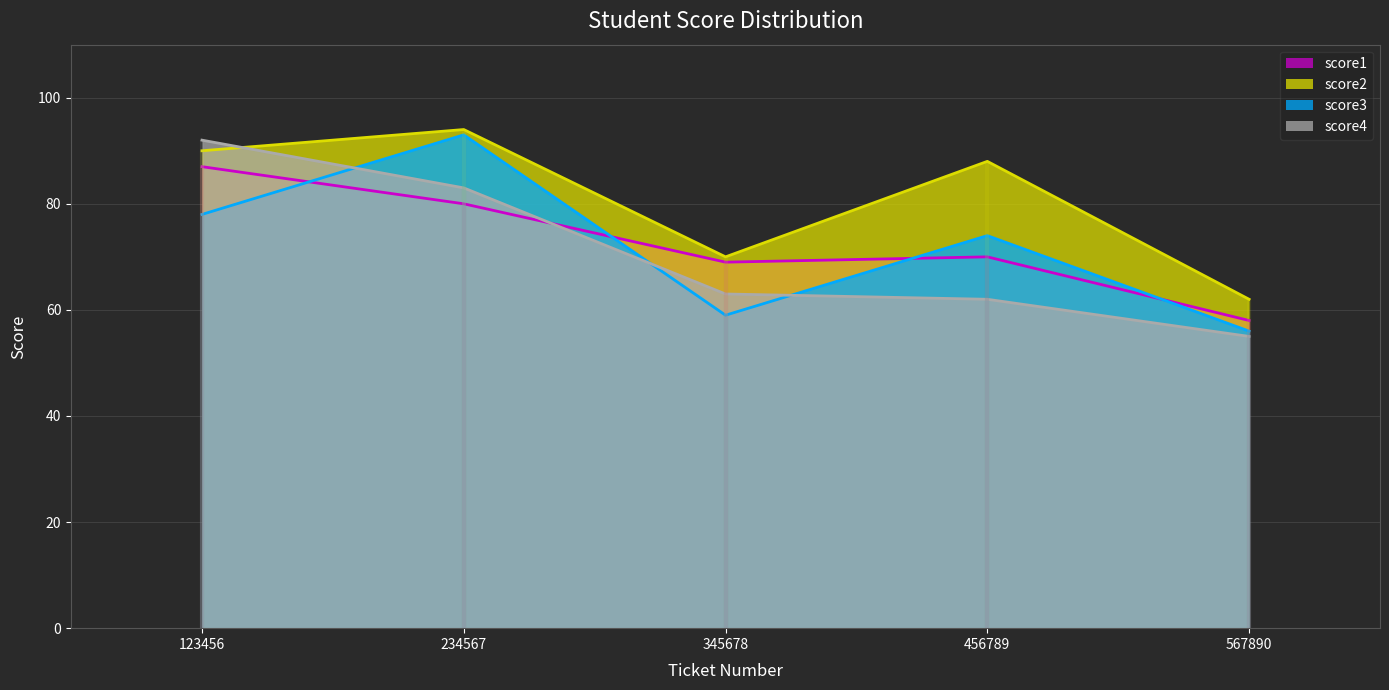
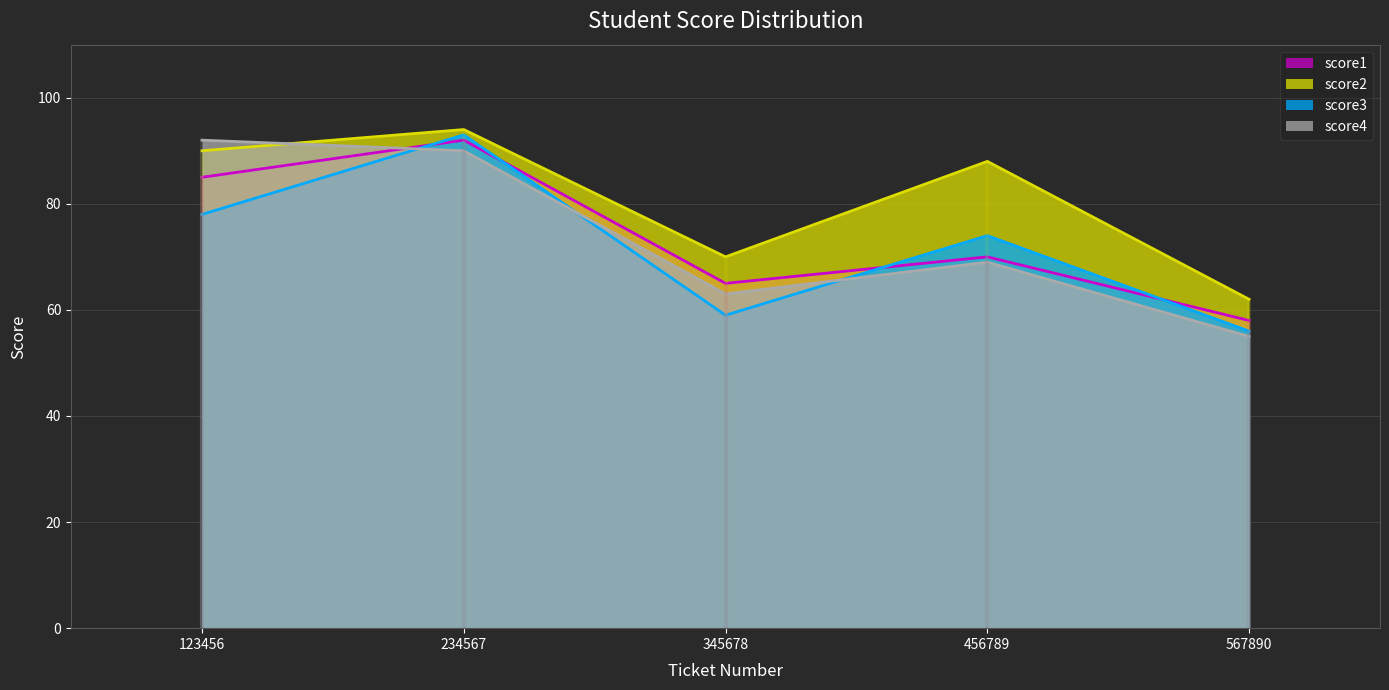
  {
    "score1": {
-     "123456": 87,
-     "234567": 80,
-     "345678": 69,
+     "123456": 85,
+     "234567": 92,
+     "345678": 65,
      "456789": 70,
      "567890": 58
    },
    "score2": {
      "123456": 90,
      "234567": 94,
      "345678": 70,
      "456789": 88,
      "567890": 62
    },
    "score3": {
      "123456": 78,
      "234567": 93,
      "345678": 59,
      "456789": 74,
      "567890": 56
    },
    "score4": {
      "123456": 92,
-     "234567": 83,
+     "234567": 90,
      "345678": 63,
-     "456789": 62,
+     "456789": 69,
      "567890": 55
    }
  }
